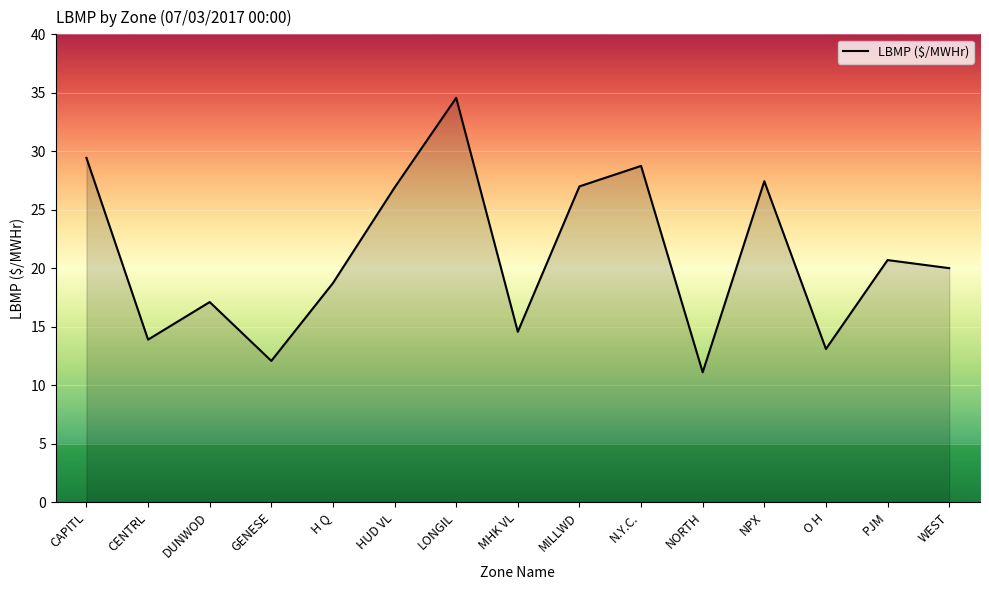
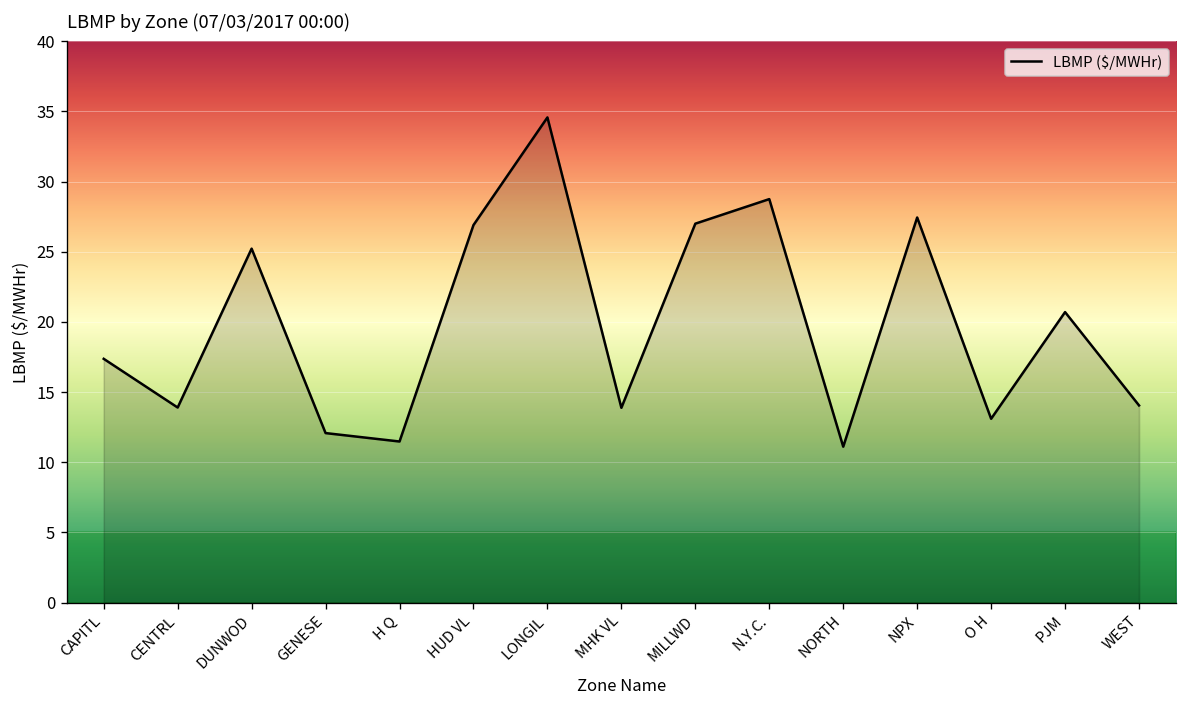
  {
-   "CAPITL": 29.4,
+   "CAPITL": 17.4,
    "CENTRL": 13.9,
-   "DUNWOD": 17.1,
+   "DUNWOD": 25.2,
    "GENESE": 12.1,
-   "H Q": 18.7,
+   "H Q": 11.5,
    "HUD VL": 26.9,
    "LONGIL": 34.6,
-   "MHK VL": 14.6,
+   "MHK VL": 13.9,
    "MILLWD": 27.0,
    "N.Y.C.": 28.8,
    "NORTH": 11.1,
    "NPX": 27.4,
    "O H": 13.1,
    "PJM": 20.7,
-   "WEST": 20.0
+   "WEST": 14.1
  }
